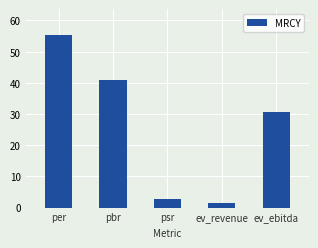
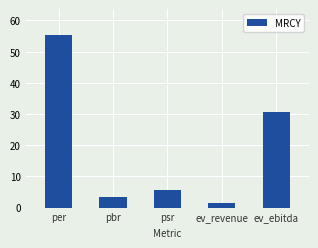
  {
    "per": 55,
-   "pbr": 41,
-   "psr": 3,
+   "pbr": 3,
+   "psr": 6,
    "ev_revenue": 2,
    "ev_ebitda": 31
  }
